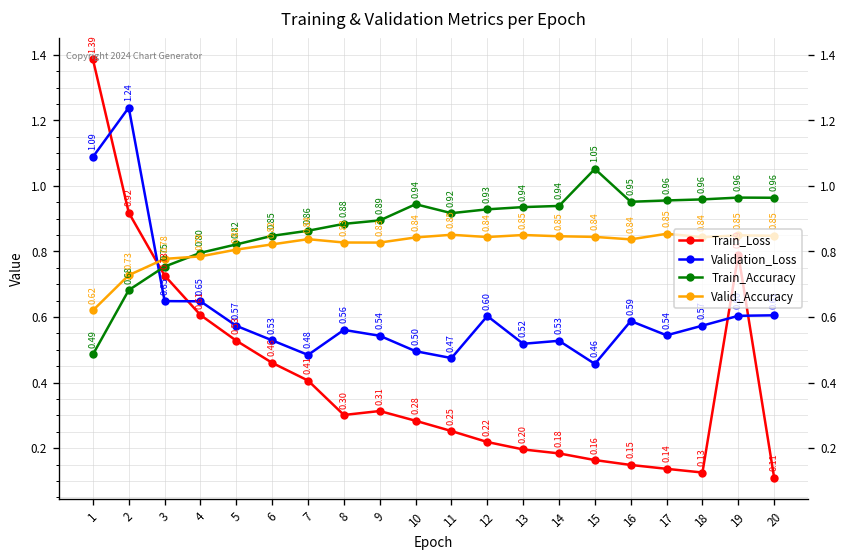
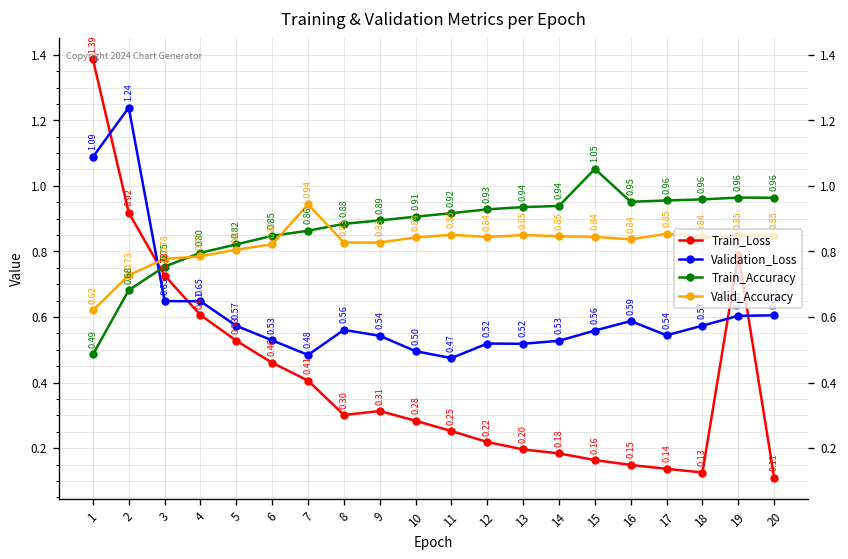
  {
    "Train_Loss": {
      "1": 1.39,
      "2": 0.92,
      "8": 0.30,
      "9": 0.31,
      "10": 0.28,
      "11": 0.25,
      "12": 0.22,
      "13": 0.20,
      "14": 0.18,
      "15": 0.16,
      "16": 0.15,
      "17": 0.14,
      "18": 0.13,
      "20": 0.11
    },
    "Validation_Loss": {
      "1": 1.09,
      "2": 1.24,
      "6": 0.53,
      "7": 0.48,
      "8": 0.56,
      "9": 0.54,
      "10": 0.50,
      "11": 0.47,
-     "12": 0.60,
+     "12": 0.52,
      "13": 0.52,
      "14": 0.53,
-     "15": 0.46,
+     "15": 0.56,
      "16": 0.59,
      "17": 0.54
    },
    "Train_Accuracy": {
      "1": 0.49,
      "8": 0.88,
      "9": 0.89,
-     "10": 0.94,
+     "10": 0.91,
      "11": 0.92,
      "12": 0.93,
      "13": 0.94,
      "14": 0.94,
      "15": 1.05,
      "16": 0.95,
      "17": 0.96,
      "18": 0.96,
      "19": 0.96,
      "20": 0.96
    },
    "Valid_Accuracy": {
      "1": 0.62,
-     "7": 0.84,
+     "7": 0.94,
      "12": 0.84,
      "13": 0.85,
      "14": 0.85,
      "15": 0.84,
      "16": 0.84,
      "17": 0.85
    }
  }
